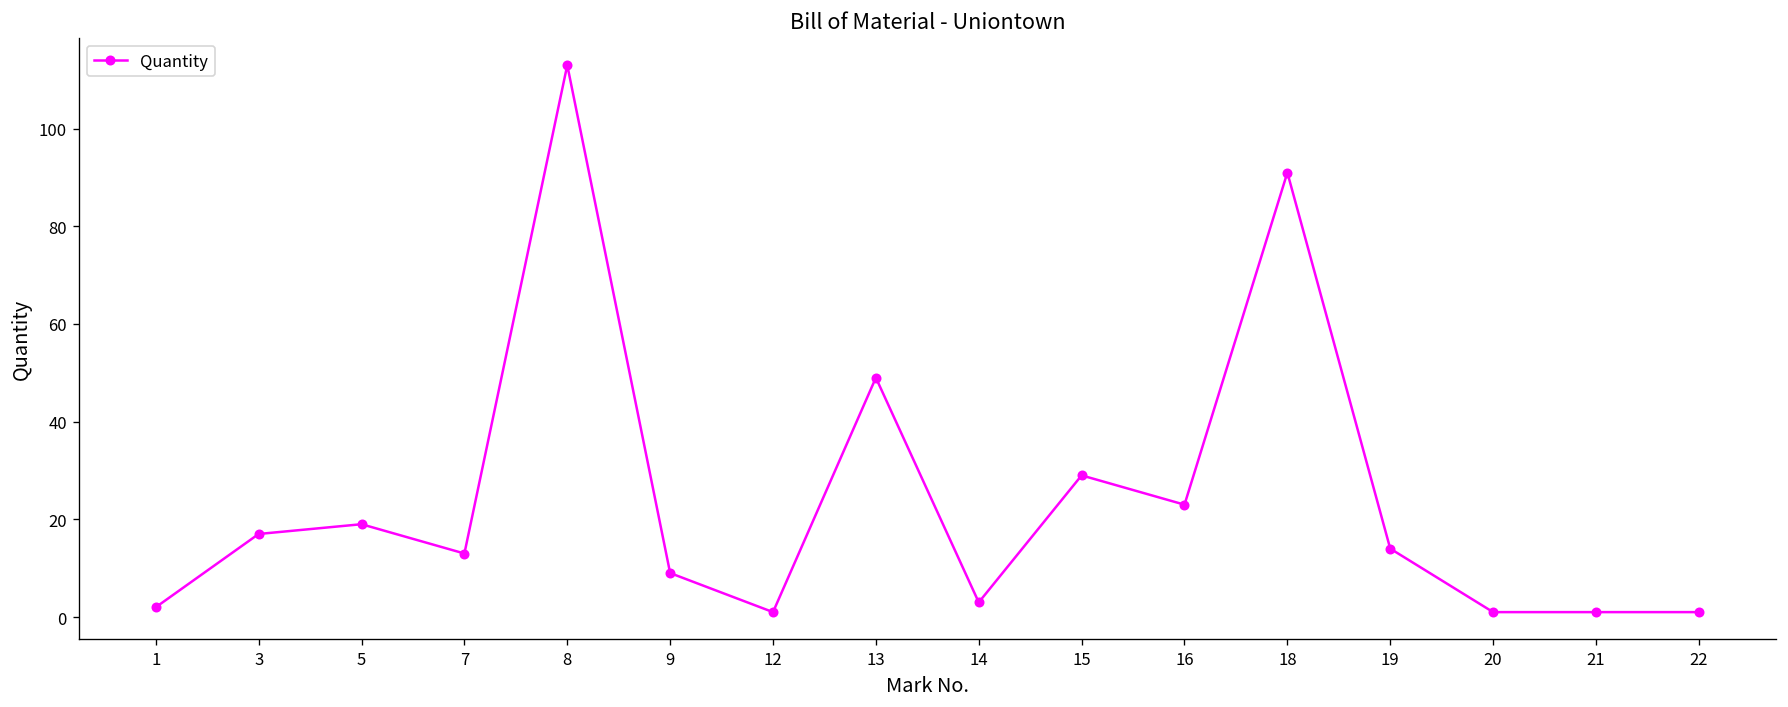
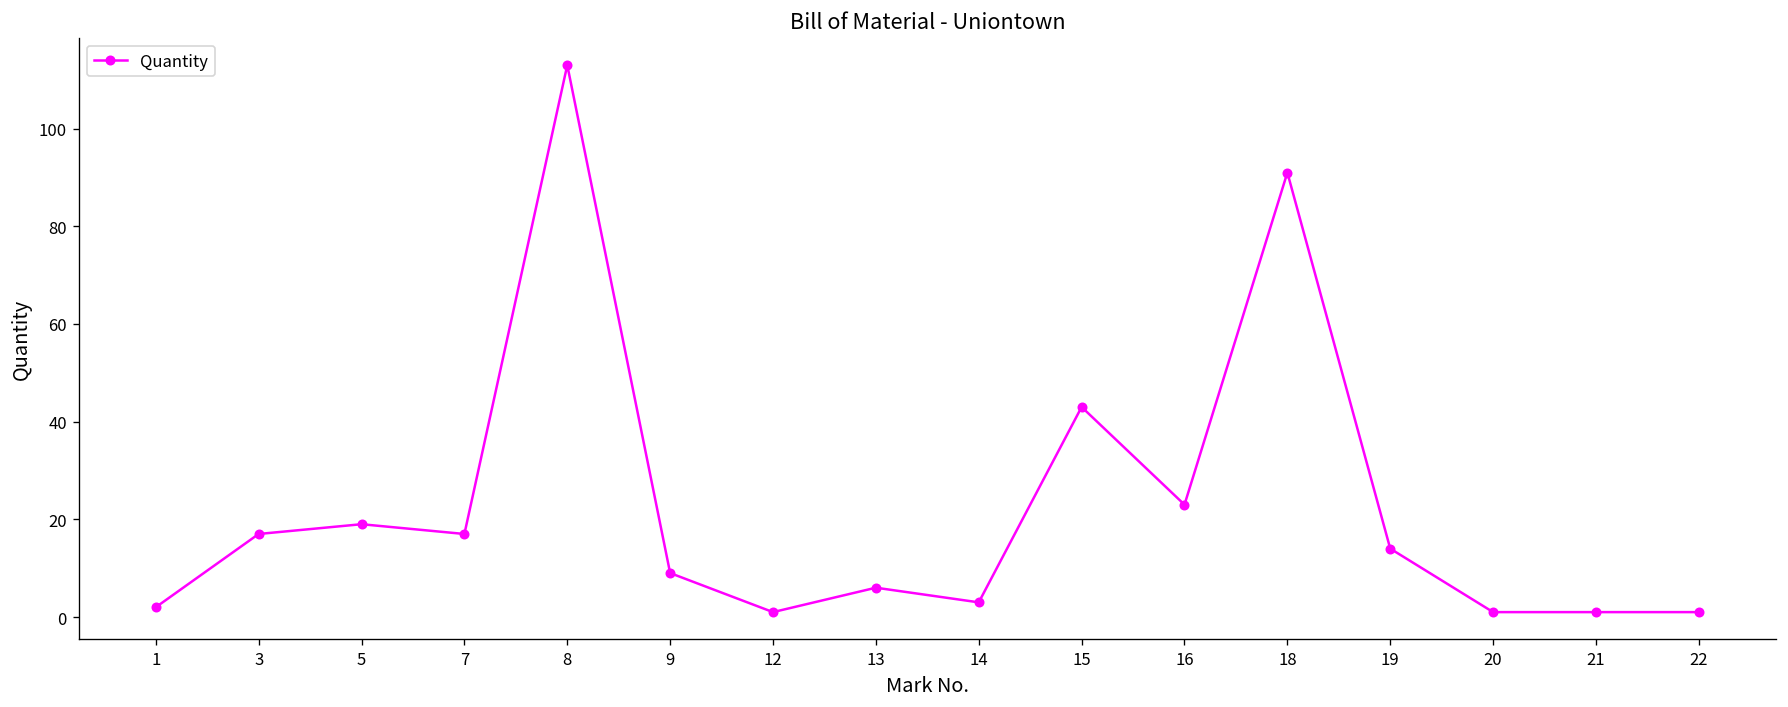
  {
    "1": 2,
    "3": 17,
    "5": 19,
-   "7": 13,
+   "7": 17,
    "8": 113,
    "9": 9,
    "12": 1,
-   "13": 49,
+   "13": 6,
    "14": 3,
-   "15": 29,
+   "15": 43,
    "16": 23,
    "18": 91,
    "19": 14,
    "20": 1,
    "21": 1,
    "22": 1
  }
